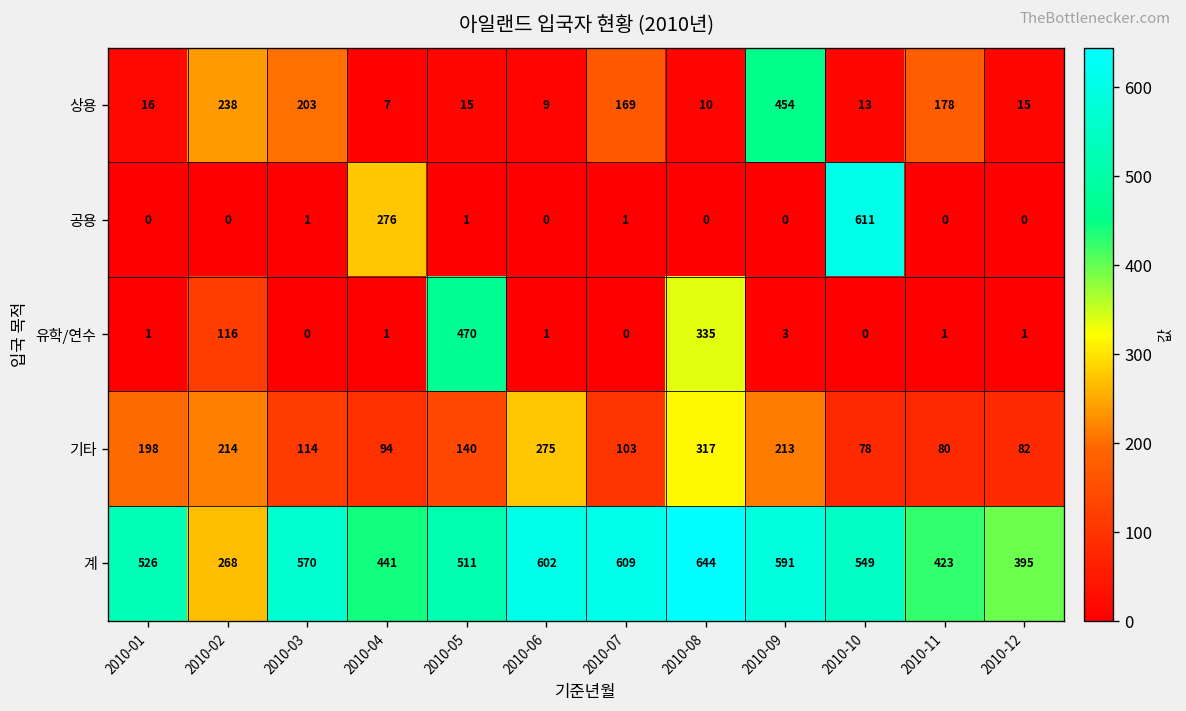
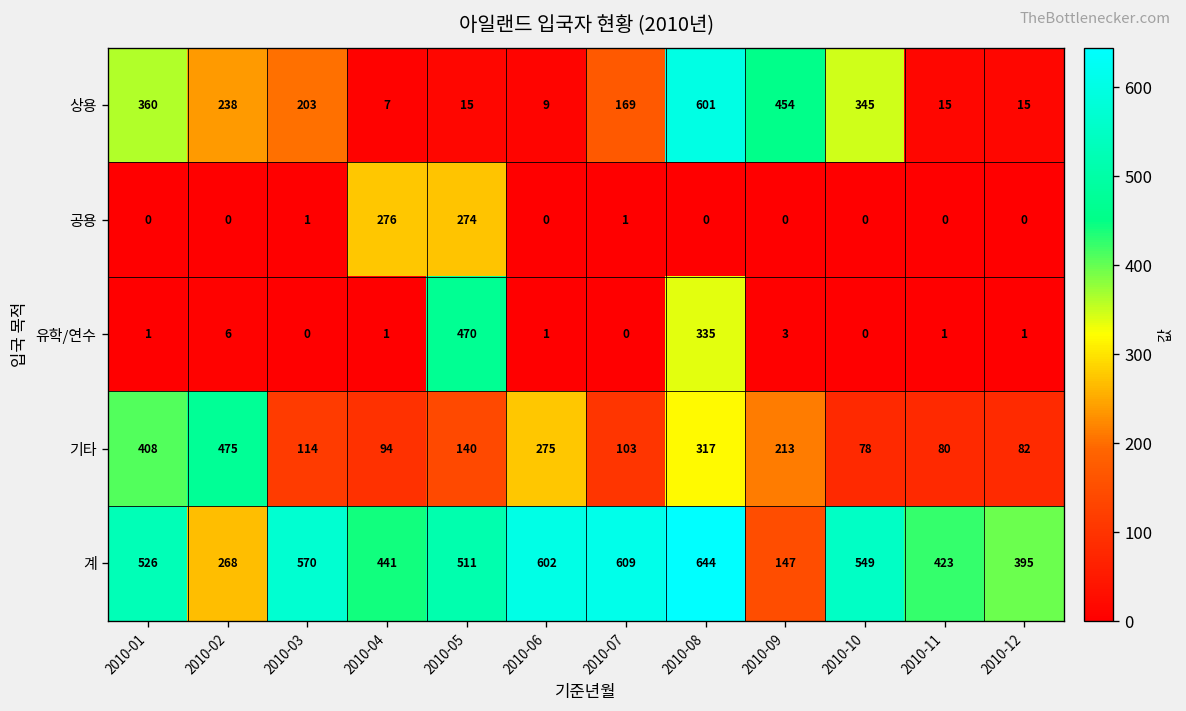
  {
    "상용": {
-     "2010-01": 16,
+     "2010-01": 360,
      "2010-02": 238,
      "2010-03": 203,
      "2010-04": 7,
      "2010-05": 15,
      "2010-06": 9,
      "2010-07": 169,
-     "2010-08": 10,
+     "2010-08": 601,
      "2010-09": 454,
-     "2010-10": 13,
-     "2010-11": 178,
+     "2010-10": 345,
+     "2010-11": 15,
      "2010-12": 15
    },
    "공용": {
      "2010-01": 0,
      "2010-02": 0,
      "2010-03": 1,
      "2010-04": 276,
-     "2010-05": 1,
+     "2010-05": 274,
      "2010-06": 0,
      "2010-07": 1,
      "2010-08": 0,
      "2010-09": 0,
-     "2010-10": 611,
+     "2010-10": 0,
      "2010-11": 0,
      "2010-12": 0
    },
    "유학/연수": {
      "2010-01": 1,
-     "2010-02": 116,
+     "2010-02": 6,
      "2010-03": 0,
      "2010-04": 1,
      "2010-05": 470,
      "2010-06": 1,
      "2010-07": 0,
      "2010-08": 335,
      "2010-09": 3,
      "2010-10": 0,
      "2010-11": 1,
      "2010-12": 1
    },
    "기타": {
-     "2010-01": 198,
-     "2010-02": 214,
+     "2010-01": 408,
+     "2010-02": 475,
      "2010-03": 114,
      "2010-04": 94,
      "2010-05": 140,
      "2010-06": 275,
      "2010-07": 103,
      "2010-08": 317,
      "2010-09": 213,
      "2010-10": 78,
      "2010-11": 80,
      "2010-12": 82
    },
    "계": {
      "2010-01": 526,
      "2010-02": 268,
      "2010-03": 570,
      "2010-04": 441,
      "2010-05": 511,
      "2010-06": 602,
      "2010-07": 609,
      "2010-08": 644,
-     "2010-09": 591,
+     "2010-09": 147,
      "2010-10": 549,
      "2010-11": 423,
      "2010-12": 395
    }
  }
